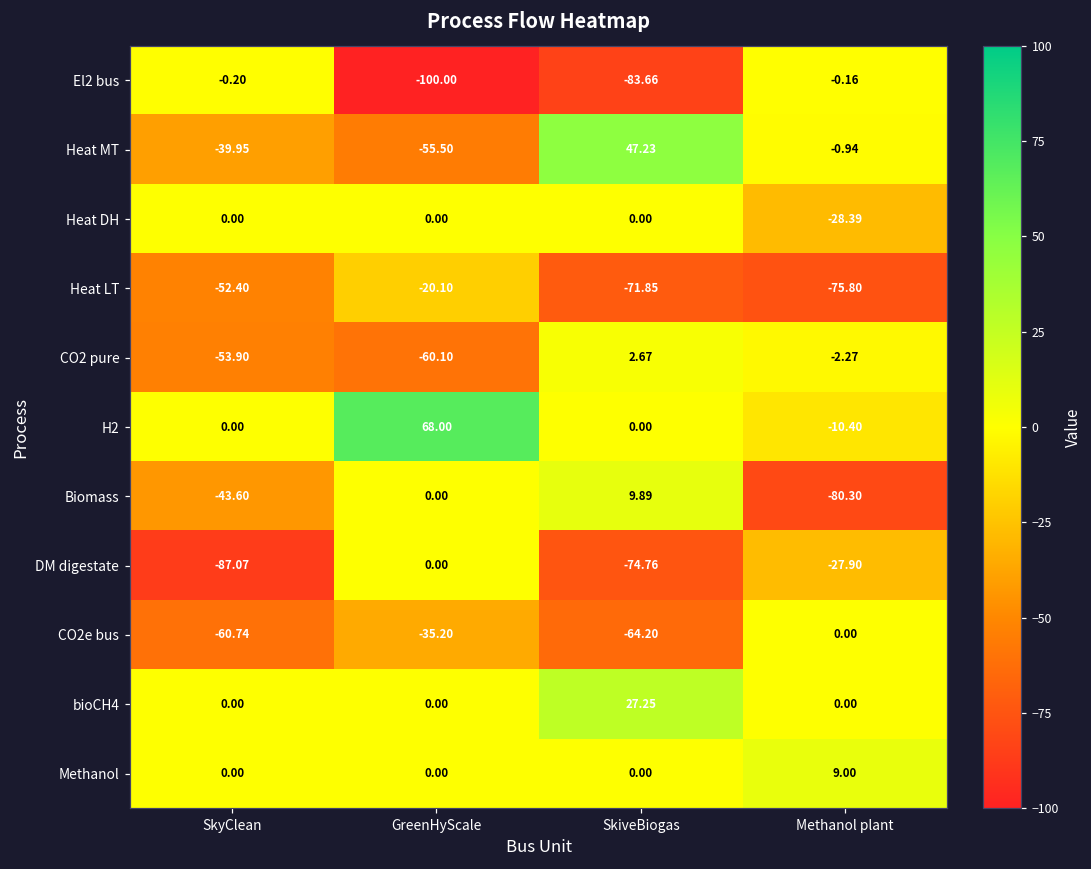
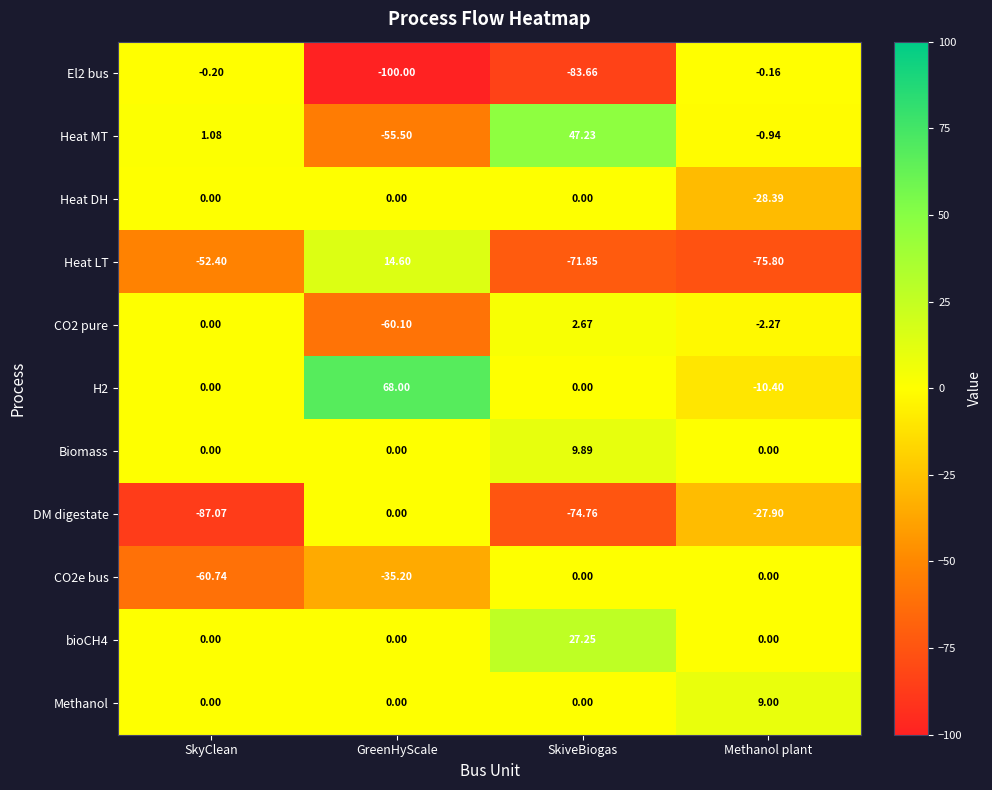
  {
    "El2 bus": {
      "SkyClean": -0.20,
      "GreenHyScale": -100.00,
      "SkiveBiogas": -83.66,
      "Methanol plant": -0.16
    },
    "Heat MT": {
-     "SkyClean": -39.95,
+     "SkyClean": 1.08,
      "GreenHyScale": -55.50,
      "SkiveBiogas": 47.23,
      "Methanol plant": -0.94
    },
    "Heat DH": {
      "SkyClean": 0.00,
      "GreenHyScale": 0.00,
      "SkiveBiogas": 0.00,
      "Methanol plant": -28.39
    },
    "Heat LT": {
      "SkyClean": -52.40,
-     "GreenHyScale": -20.10,
+     "GreenHyScale": 14.60,
      "SkiveBiogas": -71.85,
      "Methanol plant": -75.80
    },
    "CO2 pure": {
-     "SkyClean": -53.90,
+     "SkyClean": 0.00,
      "GreenHyScale": -60.10,
      "SkiveBiogas": 2.67,
      "Methanol plant": -2.27
    },
    "H2": {
      "SkyClean": 0.00,
      "GreenHyScale": 68.00,
      "SkiveBiogas": 0.00,
      "Methanol plant": -10.40
    },
    "Biomass": {
-     "SkyClean": -43.60,
+     "SkyClean": 0.00,
      "GreenHyScale": 0.00,
      "SkiveBiogas": 9.89,
-     "Methanol plant": -80.30
+     "Methanol plant": 0.00
    },
    "DM digestate": {
      "SkyClean": -87.07,
      "GreenHyScale": 0.00,
      "SkiveBiogas": -74.76,
      "Methanol plant": -27.90
    },
    "CO2e bus": {
      "SkyClean": -60.74,
      "GreenHyScale": -35.20,
-     "SkiveBiogas": -64.20,
+     "SkiveBiogas": 0.00,
      "Methanol plant": 0.00
    },
    "bioCH4": {
      "SkyClean": 0.00,
      "GreenHyScale": 0.00,
      "SkiveBiogas": 27.25,
      "Methanol plant": 0.00
    },
    "Methanol": {
      "SkyClean": 0.00,
      "GreenHyScale": 0.00,
      "SkiveBiogas": 0.00,
      "Methanol plant": 9.00
    }
  }
